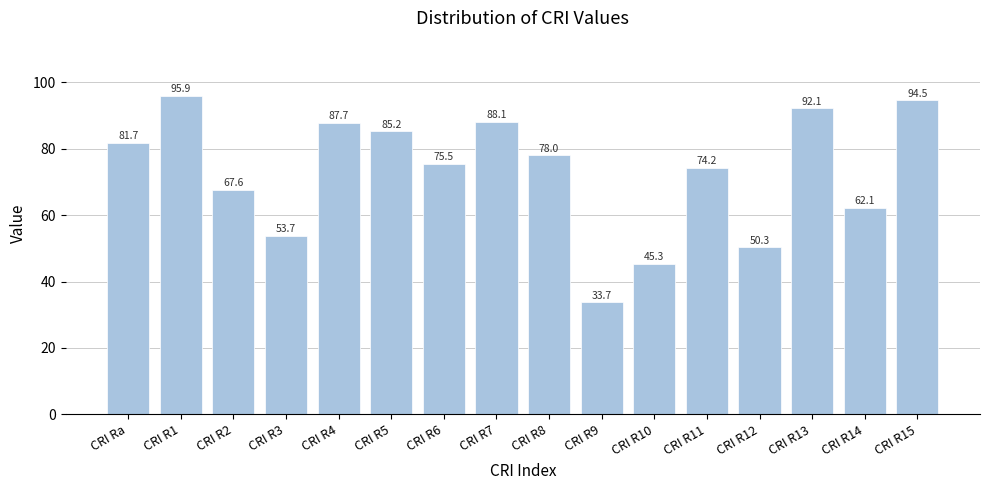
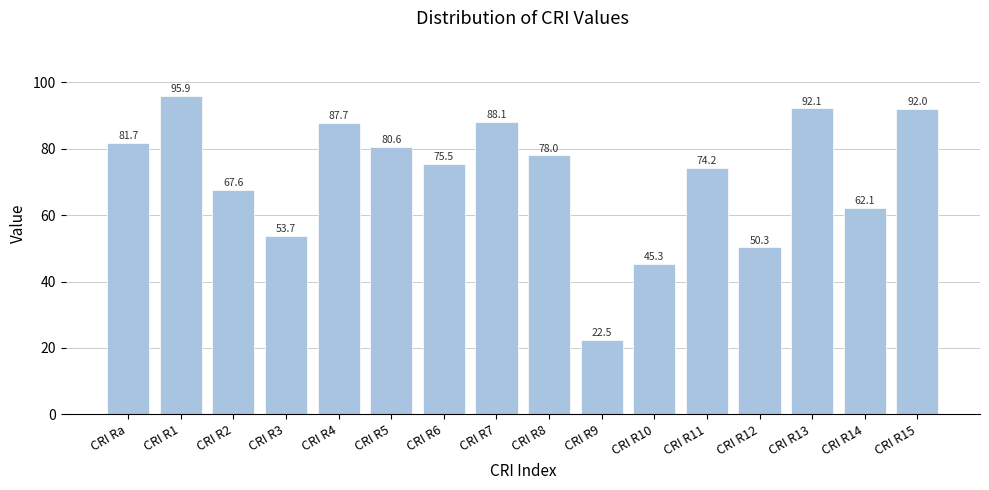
  {
    "CRI Ra": 81.7,
    "CRI R1": 95.9,
    "CRI R2": 67.6,
    "CRI R3": 53.7,
    "CRI R4": 87.7,
-   "CRI R5": 85.2,
+   "CRI R5": 80.6,
    "CRI R6": 75.5,
    "CRI R7": 88.1,
    "CRI R8": 78.0,
-   "CRI R9": 33.7,
+   "CRI R9": 22.5,
    "CRI R10": 45.3,
    "CRI R11": 74.2,
    "CRI R12": 50.3,
    "CRI R13": 92.1,
    "CRI R14": 62.1,
-   "CRI R15": 94.5
+   "CRI R15": 92.0
  }
